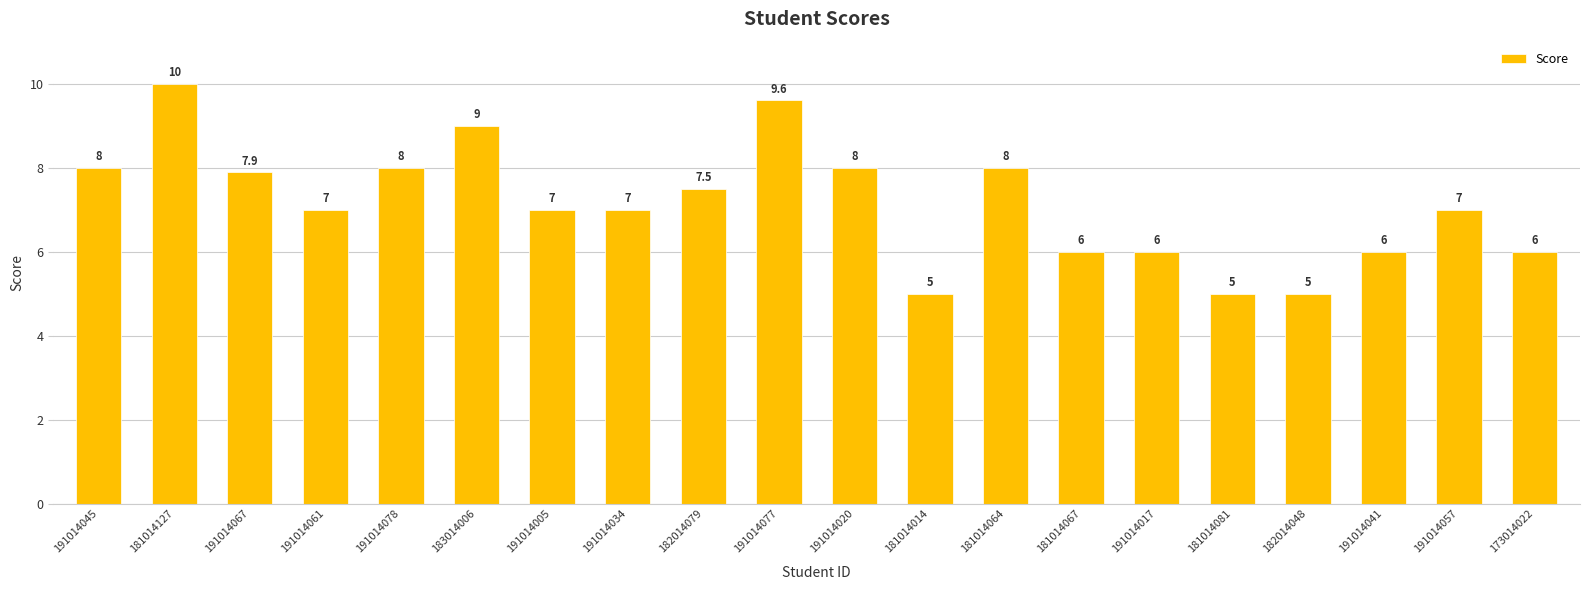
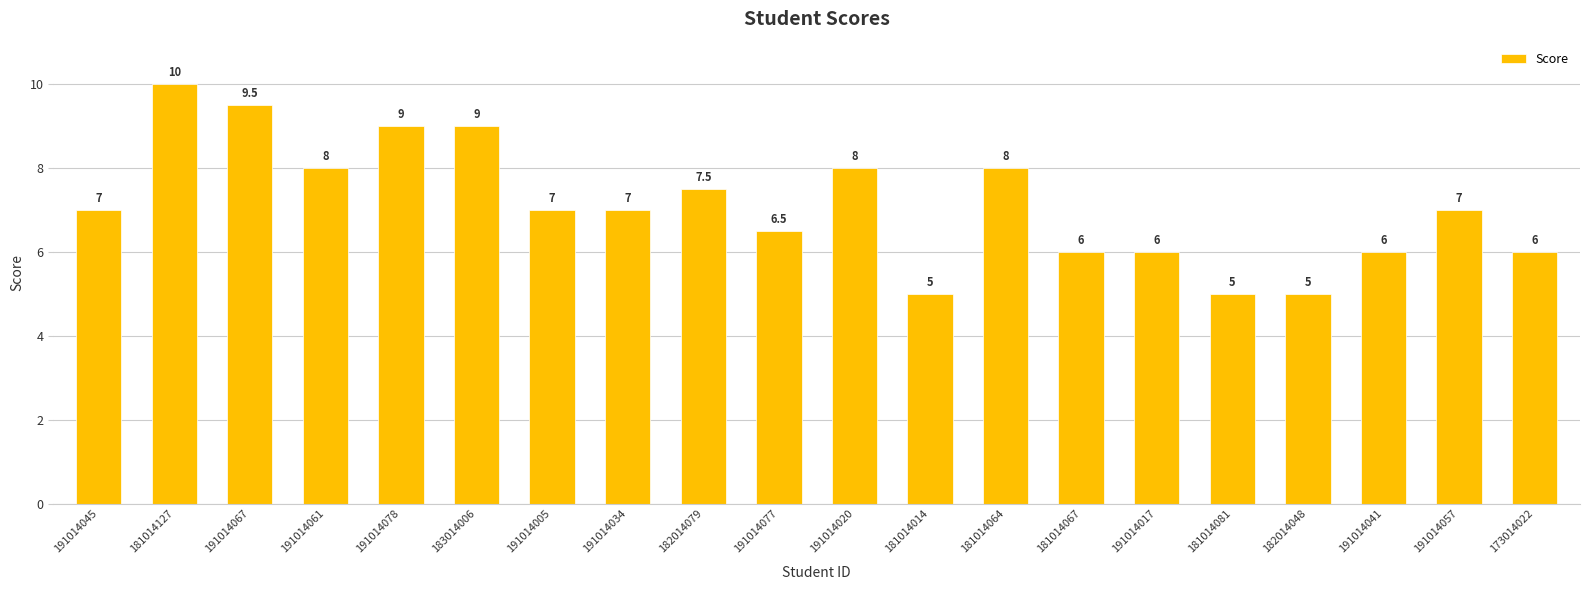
  {
-   "191014045": 8,
+   "191014045": 7,
    "181014127": 10,
-   "191014067": 7.9,
-   "191014061": 7,
-   "191014078": 8,
+   "191014067": 9.5,
+   "191014061": 8,
+   "191014078": 9,
    "183014006": 9,
    "191014005": 7,
    "191014034": 7,
    "182014079": 7.5,
-   "191014077": 9.6,
+   "191014077": 6.5,
    "191014020": 8,
    "181014014": 5,
    "181014064": 8,
    "181014067": 6,
    "191014017": 6,
    "181014081": 5,
    "182014048": 5,
    "191014041": 6,
    "191014057": 7,
    "173014022": 6
  }
